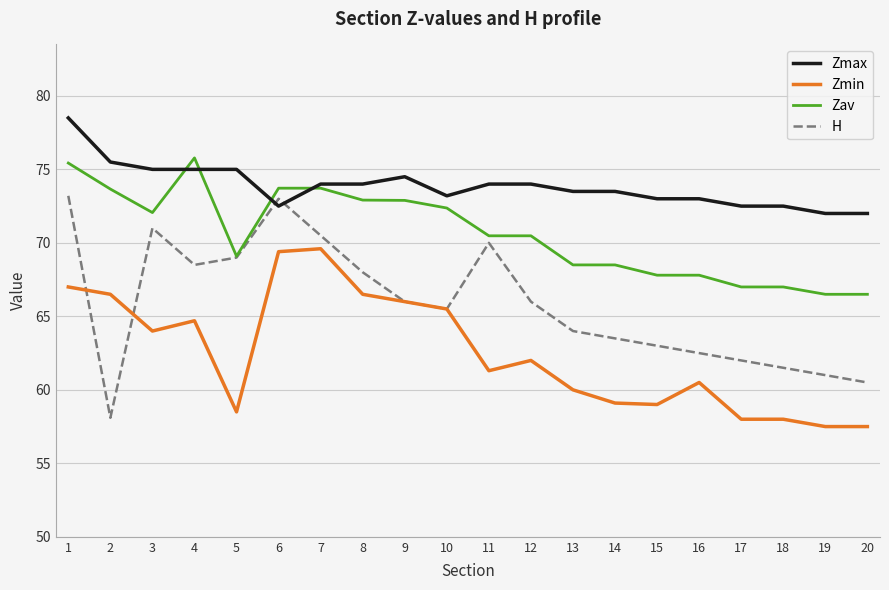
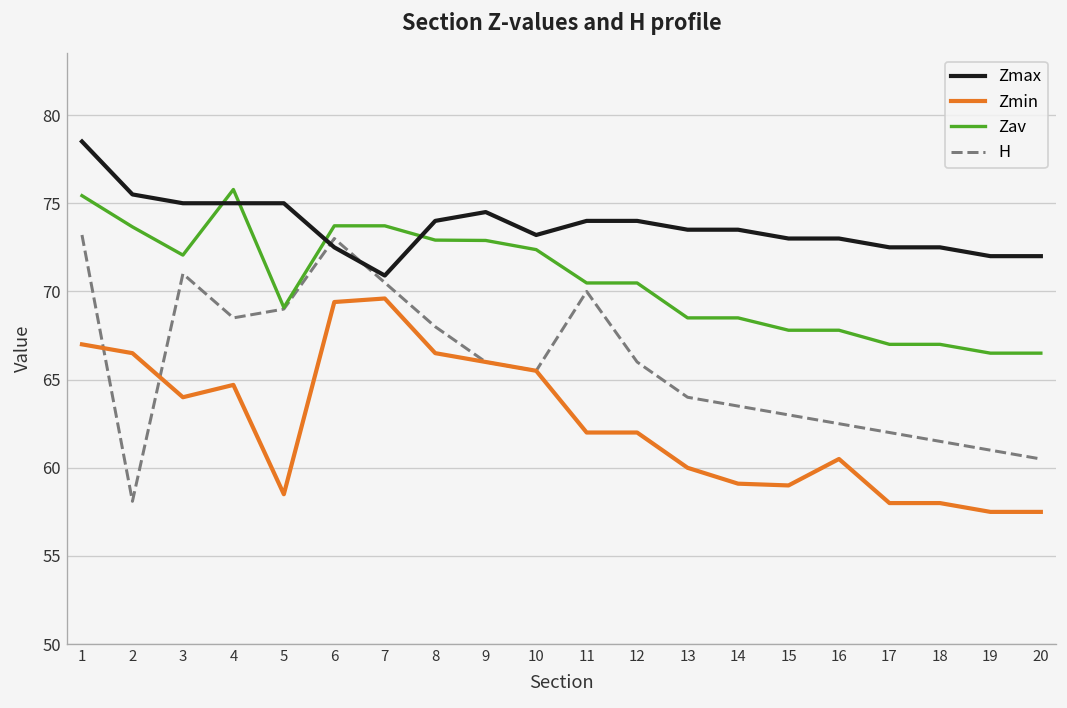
  {
    "Zmax": {
      "1": 78.5,
      "2": 75.5,
      "3": 75.0,
      "4": 75.0,
      "5": 75.0,
      "6": 72.5,
-     "7": 74.0,
+     "7": 70.9,
      "8": 74.0,
      "9": 74.5,
      "10": 73.2,
      "11": 74.0,
      "12": 74.0,
      "13": 73.5,
      "14": 73.5,
      "15": 73.0,
      "16": 73.0,
      "17": 72.5,
      "18": 72.5,
      "19": 72.0,
      "20": 72.0
    },
    "Zmin": {
      "1": 67.0,
      "2": 66.5,
      "3": 64.0,
      "4": 64.7,
      "5": 58.5,
      "6": 69.4,
      "7": 69.6,
      "8": 66.5,
-     "11": 61.3,
+     "11": 62.0,
      "12": 62.0,
      "13": 60.0,
      "14": 59.1,
      "15": 59.0,
      "16": 60.5,
      "17": 58.0,
      "18": 58.0,
      "19": 57.5,
      "20": 57.5
    },
    "Zav": {
      "1": 75.4,
      "2": 73.7,
      "3": 72.1,
      "4": 75.8,
      "6": 73.7,
      "7": 73.7,
      "8": 72.9,
      "9": 72.9,
      "10": 72.4,
      "11": 70.5,
      "12": 70.5,
      "13": 68.5,
      "14": 68.5,
      "15": 67.8,
      "16": 67.8,
      "17": 67.0,
      "18": 67.0,
      "19": 66.5,
      "20": 66.5
    },
    "H": {
      "1": 73.2,
      "2": 58.1,
      "3": 71.0,
      "4": 68.5,
      "6": 73.0,
      "7": 70.5,
      "8": 68.0,
      "11": 70.0,
      "12": 66.0,
      "13": 64.0,
      "14": 63.5,
      "15": 63.0,
      "16": 62.5,
      "17": 62.0,
      "18": 61.5,
      "19": 61.0,
      "20": 60.5
    }
  }
